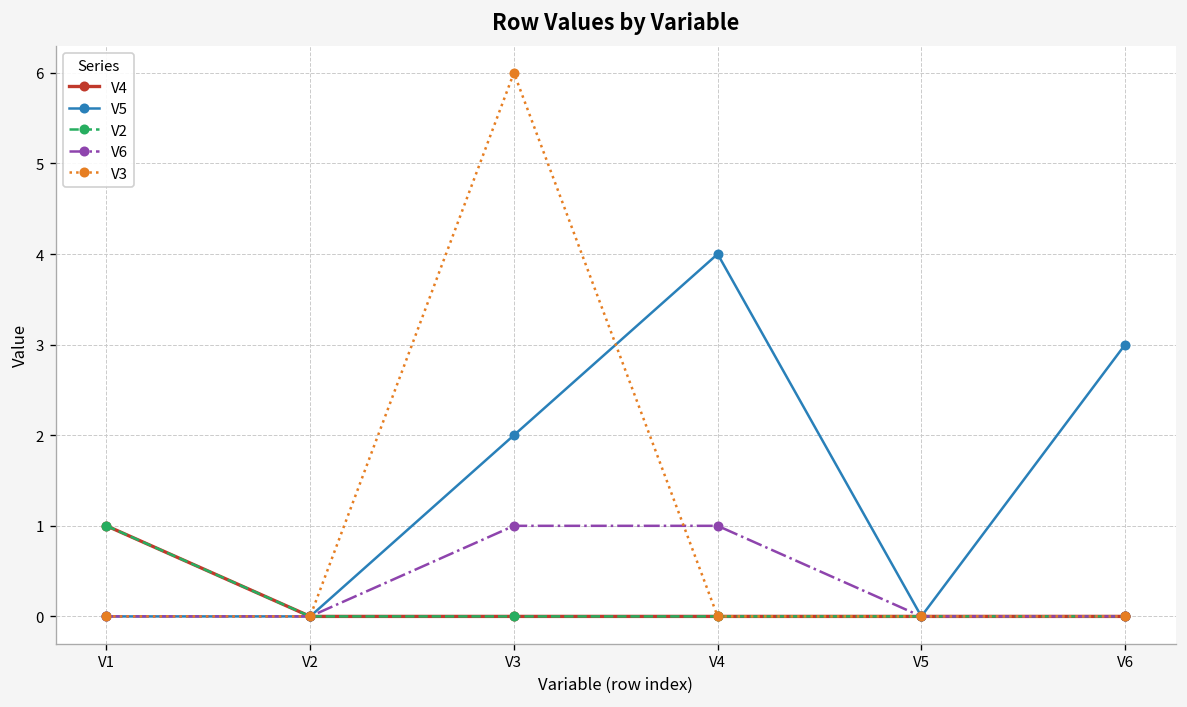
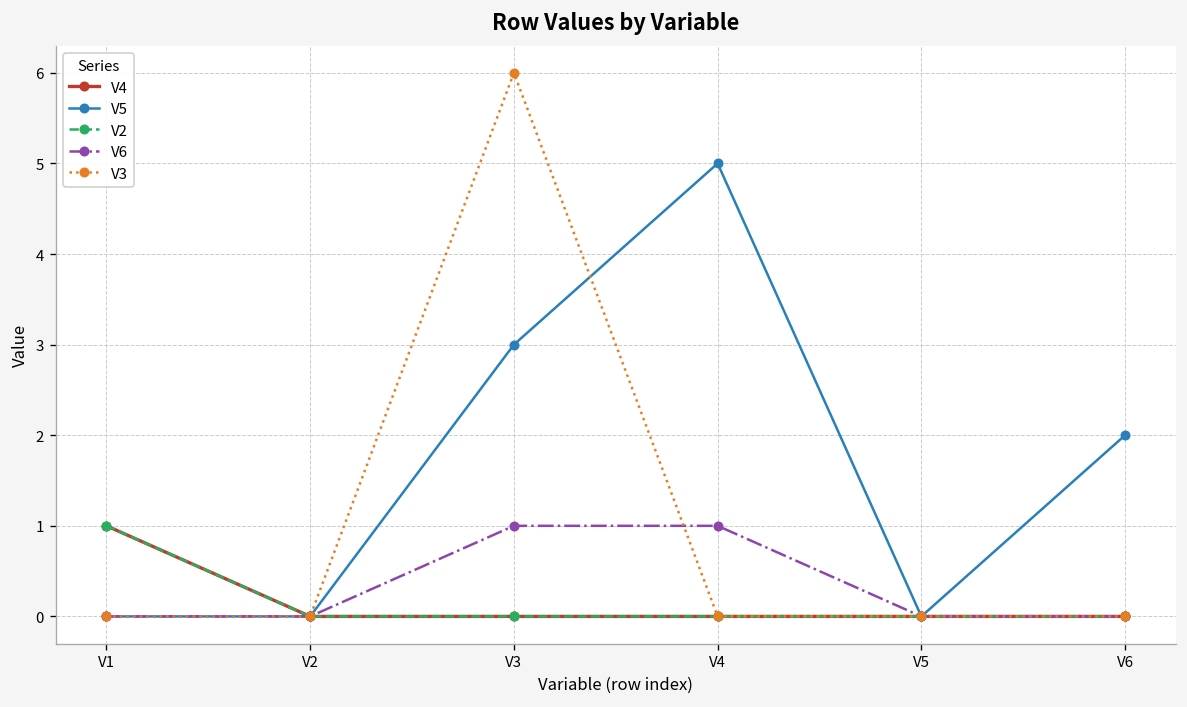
  {
    "V2": {
      "V1": 1,
      "V3": 0
    },
    "V5": {
-     "V3": 2,
-     "V4": 4,
-     "V6": 3
+     "V3": 3,
+     "V4": 5,
+     "V6": 2
    },
    "V6": {
      "V3": 1,
      "V4": 1
    },
    "V3": {
      "V3": 6
    }
  }
